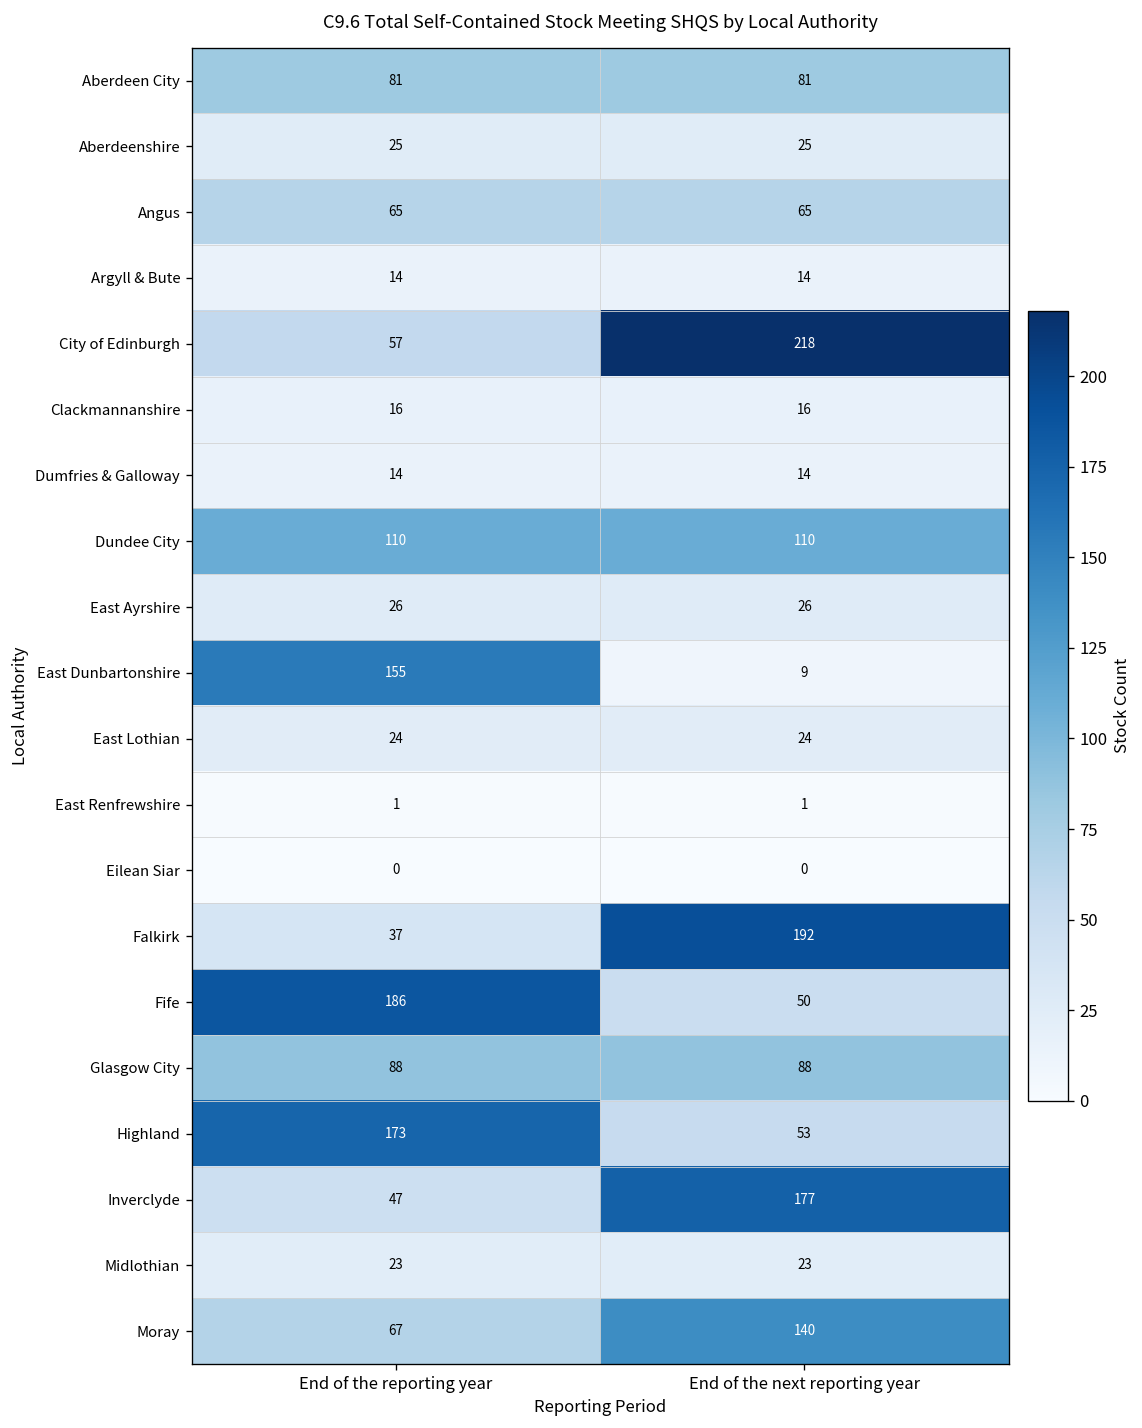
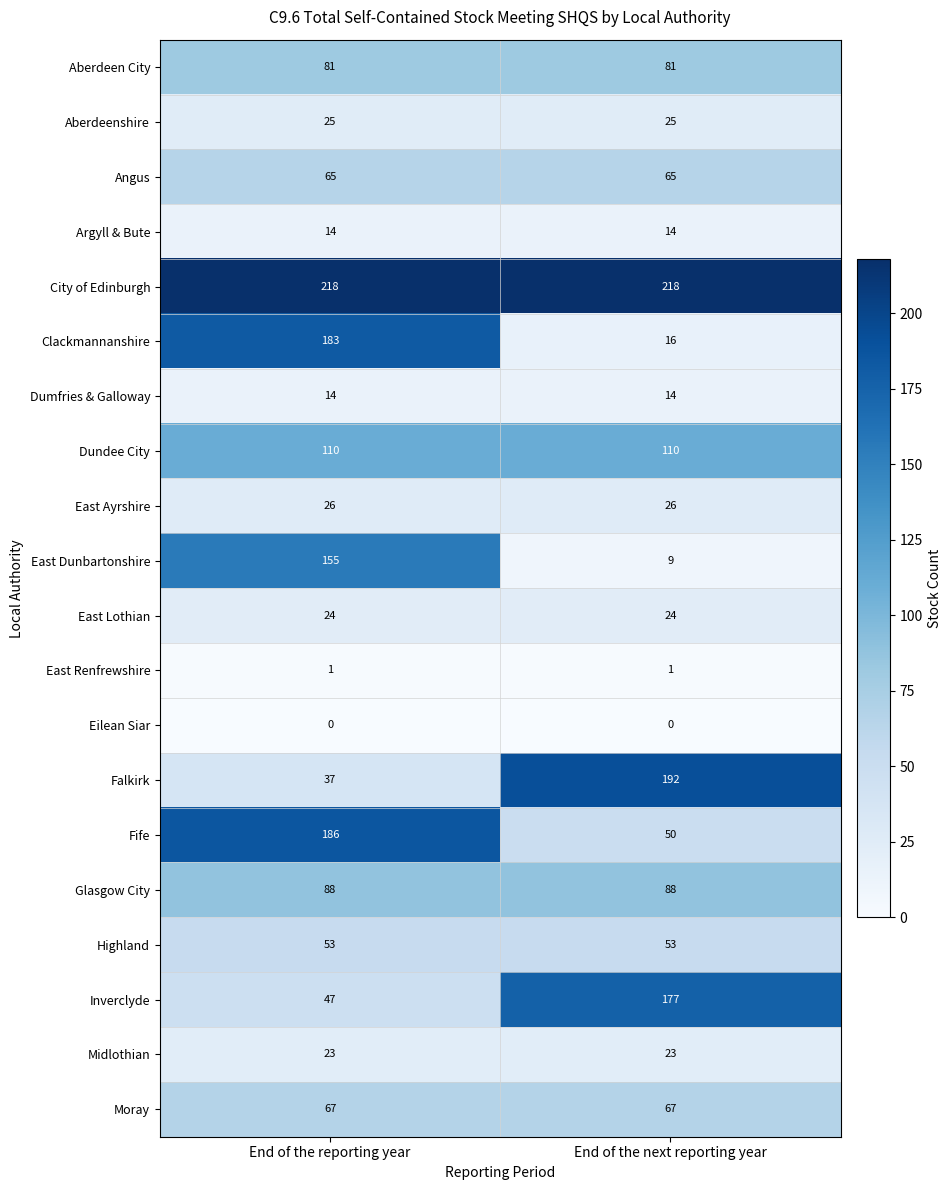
  {
    "Aberdeen City": {
      "End of the reporting year": 81,
      "End of the next reporting year": 81
    },
    "Aberdeenshire": {
      "End of the reporting year": 25,
      "End of the next reporting year": 25
    },
    "Angus": {
      "End of the reporting year": 65,
      "End of the next reporting year": 65
    },
    "Argyll & Bute": {
      "End of the reporting year": 14,
      "End of the next reporting year": 14
    },
    "City of Edinburgh": {
-     "End of the reporting year": 57,
+     "End of the reporting year": 218,
      "End of the next reporting year": 218
    },
    "Clackmannanshire": {
-     "End of the reporting year": 16,
+     "End of the reporting year": 183,
      "End of the next reporting year": 16
    },
    "Dumfries & Galloway": {
      "End of the reporting year": 14,
      "End of the next reporting year": 14
    },
    "Dundee City": {
      "End of the reporting year": 110,
      "End of the next reporting year": 110
    },
    "East Ayrshire": {
      "End of the reporting year": 26,
      "End of the next reporting year": 26
    },
    "East Dunbartonshire": {
      "End of the reporting year": 155,
      "End of the next reporting year": 9
    },
    "East Lothian": {
      "End of the reporting year": 24,
      "End of the next reporting year": 24
    },
    "East Renfrewshire": {
      "End of the reporting year": 1,
      "End of the next reporting year": 1
    },
    "Eilean Siar": {
      "End of the reporting year": 0,
      "End of the next reporting year": 0
    },
    "Falkirk": {
      "End of the reporting year": 37,
      "End of the next reporting year": 192
    },
    "Fife": {
      "End of the reporting year": 186,
      "End of the next reporting year": 50
    },
    "Glasgow City": {
      "End of the reporting year": 88,
      "End of the next reporting year": 88
    },
    "Highland": {
-     "End of the reporting year": 173,
+     "End of the reporting year": 53,
      "End of the next reporting year": 53
    },
    "Inverclyde": {
      "End of the reporting year": 47,
      "End of the next reporting year": 177
    },
    "Midlothian": {
      "End of the reporting year": 23,
      "End of the next reporting year": 23
    },
    "Moray": {
      "End of the reporting year": 67,
-     "End of the next reporting year": 140
+     "End of the next reporting year": 67
    }
  }
